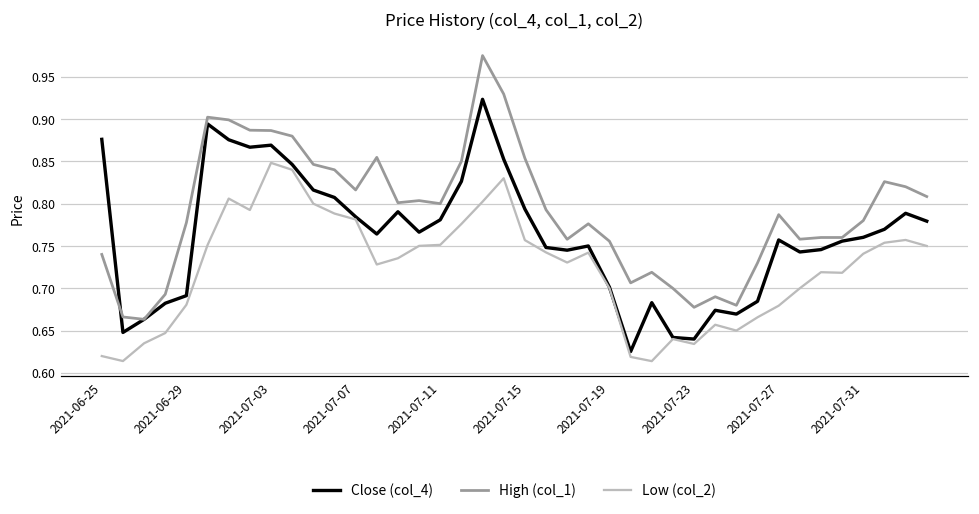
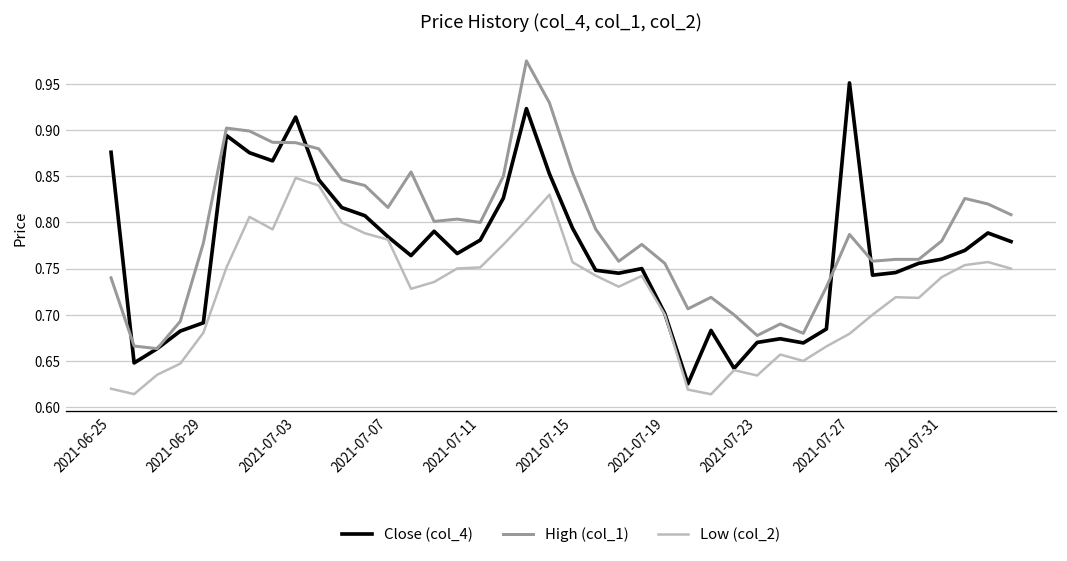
  {
    "Close (col_4)": {
      "2021-06-25": 0.88,
      "2021-06-29": 0.69,
-     "2021-07-03": 0.87,
+     "2021-07-03": 0.91,
      "2021-07-11": 0.78,
      "2021-07-15": 0.79,
-     "2021-07-23": 0.64,
-     "2021-07-27": 0.76,
+     "2021-07-23": 0.67,
+     "2021-07-27": 0.95,
      "2021-07-31": 0.76
    }
  }
